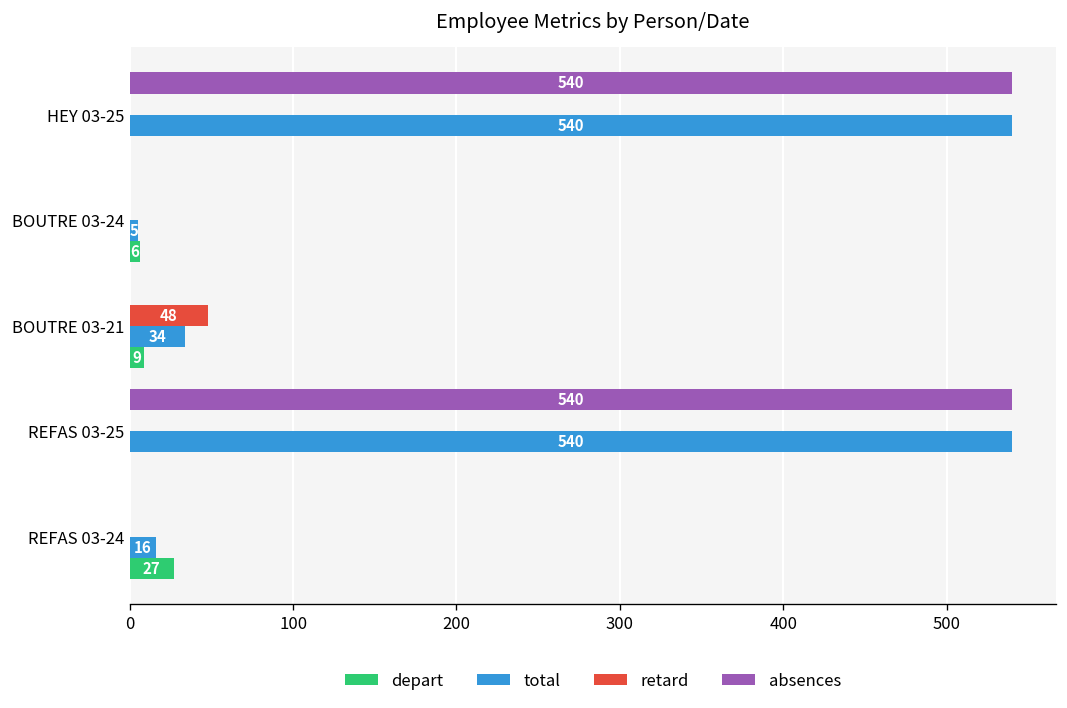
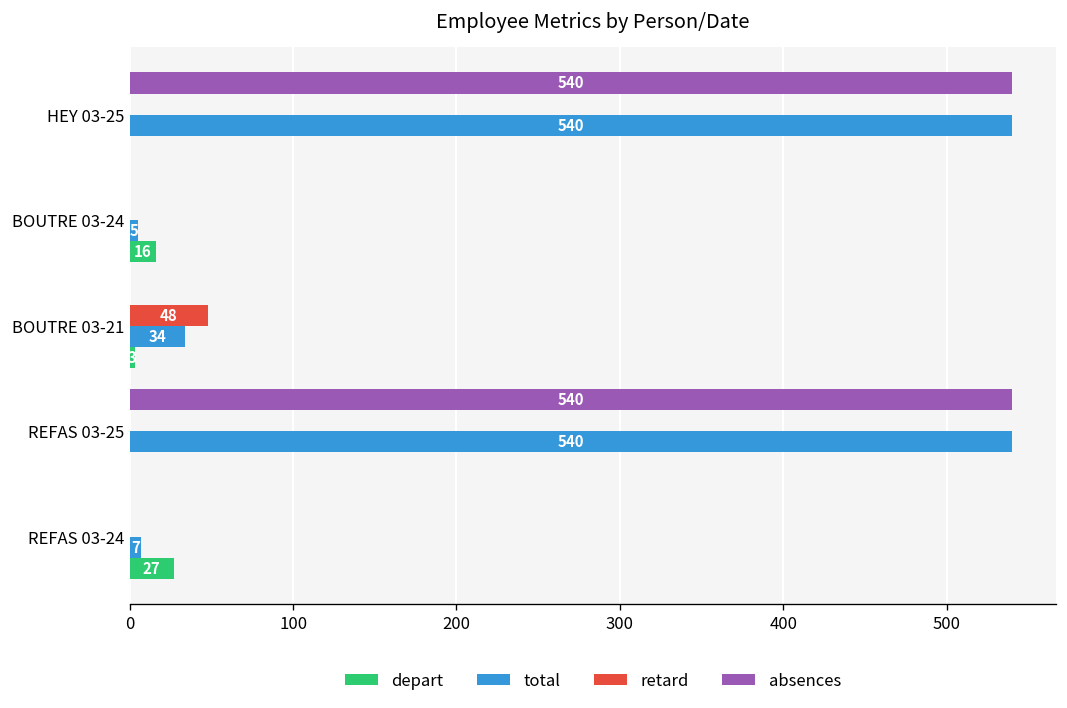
  {
    "depart": {
-     "BOUTRE 03-24": 6,
-     "BOUTRE 03-21": 9,
+     "BOUTRE 03-24": 16,
+     "BOUTRE 03-21": 3,
      "REFAS 03-24": 27
    },
    "total": {
      "HEY 03-25": 540,
      "BOUTRE 03-24": 5,
      "BOUTRE 03-21": 34,
      "REFAS 03-25": 540,
-     "REFAS 03-24": 16
+     "REFAS 03-24": 7
    },
    "retard": {
      "BOUTRE 03-21": 48
    },
    "absences": {
      "HEY 03-25": 540,
      "REFAS 03-25": 540
    }
  }
